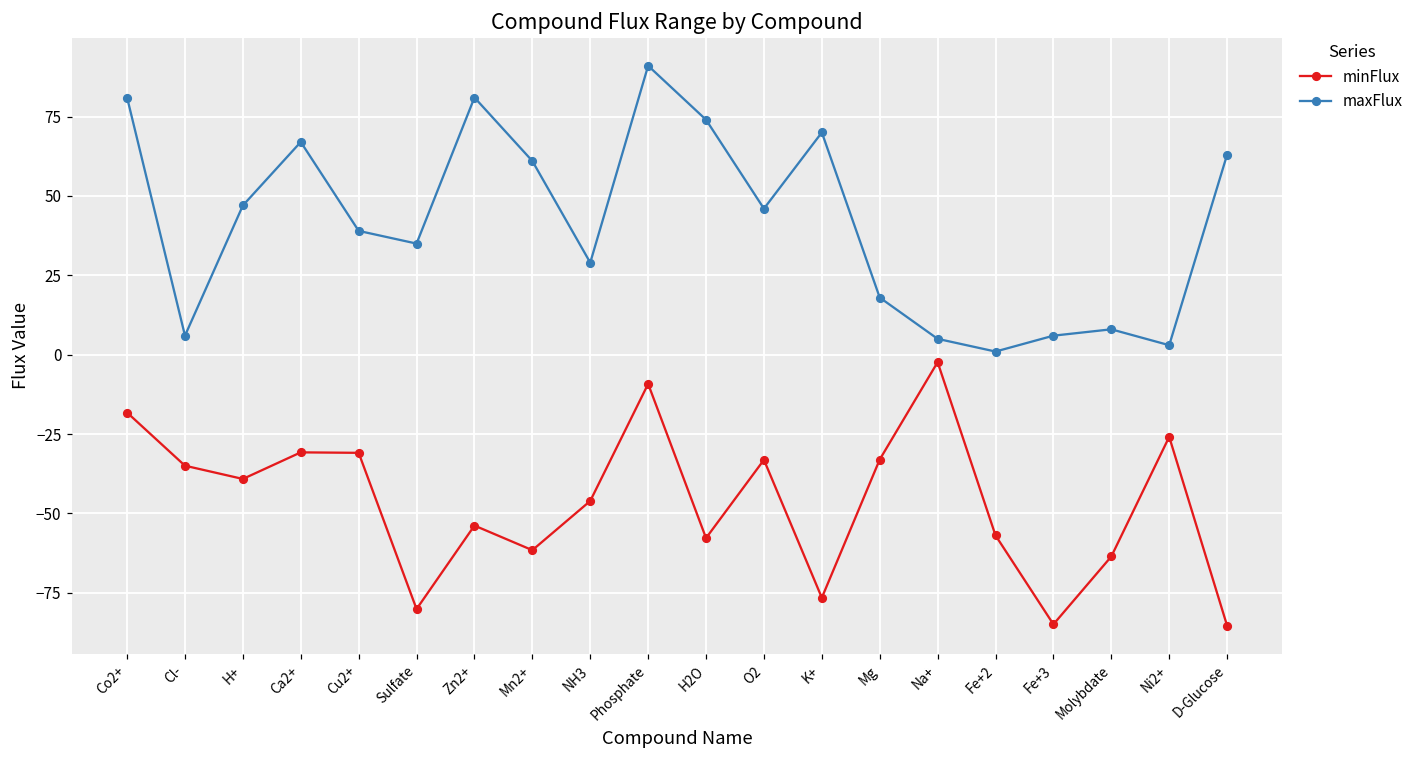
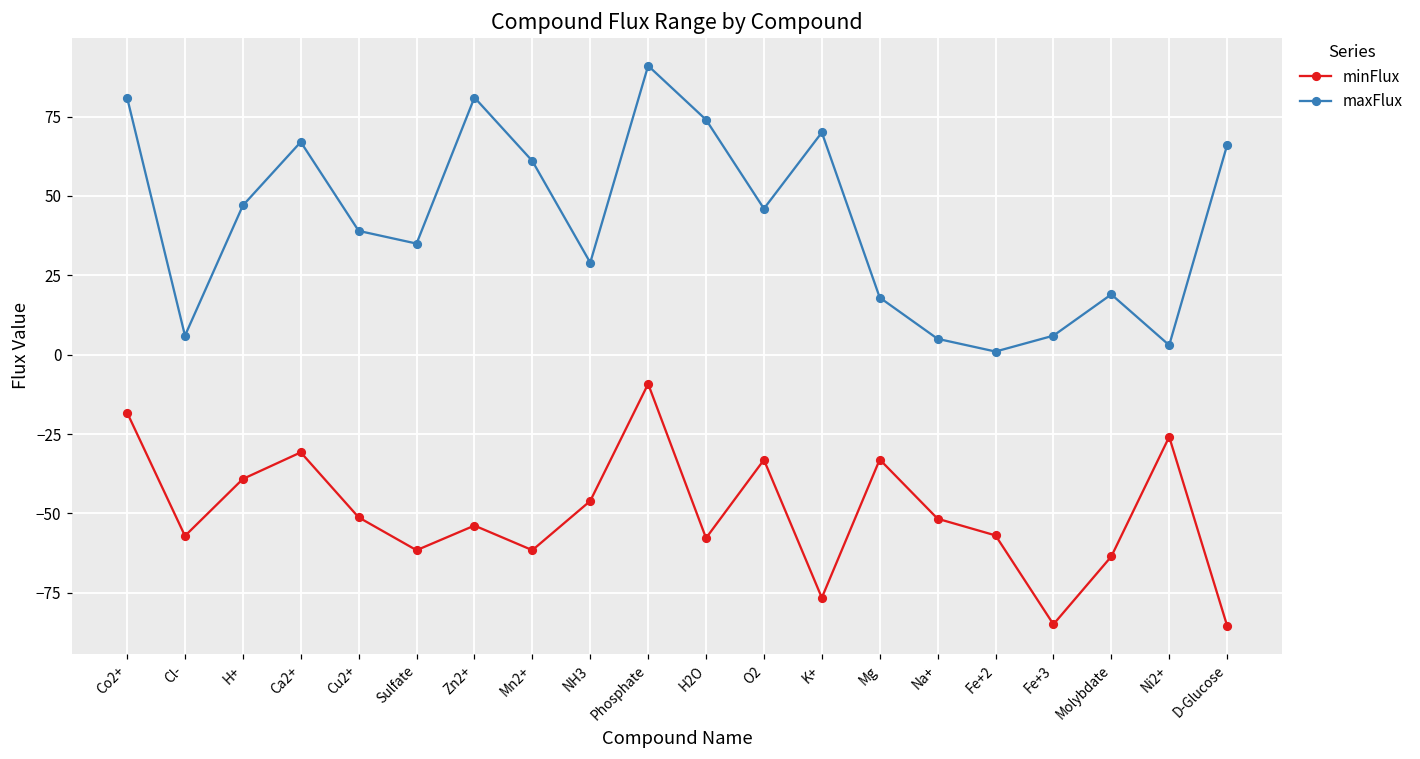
  {
    "minFlux": {
      "Co2+": -18,
-     "Cl-": -35,
+     "Cl-": -57,
      "H+": -39,
      "Ca2+": -31,
-     "Cu2+": -31,
-     "Sulfate": -80,
+     "Cu2+": -51,
+     "Sulfate": -62,
      "Zn2+": -54,
      "Mn2+": -62,
      "NH3": -46,
      "Phosphate": -9,
      "H2O": -58,
      "O2": -33,
      "K+": -77,
      "Mg": -33,
-     "Na+": -2,
+     "Na+": -52,
      "Fe+2": -57,
      "Fe+3": -85,
      "Molybdate": -64,
      "Ni2+": -26,
      "D-Glucose": -85
    },
    "maxFlux": {
      "Co2+": 81,
      "Cl-": 6,
      "H+": 47,
      "Ca2+": 67,
      "Cu2+": 39,
      "Sulfate": 35,
      "Zn2+": 81,
      "Mn2+": 61,
      "NH3": 29,
      "Phosphate": 91,
      "H2O": 74,
      "O2": 46,
      "K+": 70,
      "Mg": 18,
      "Na+": 5,
      "Fe+2": 1,
      "Fe+3": 6,
-     "Molybdate": 8,
+     "Molybdate": 19,
      "Ni2+": 3,
-     "D-Glucose": 63
+     "D-Glucose": 66
    }
  }
